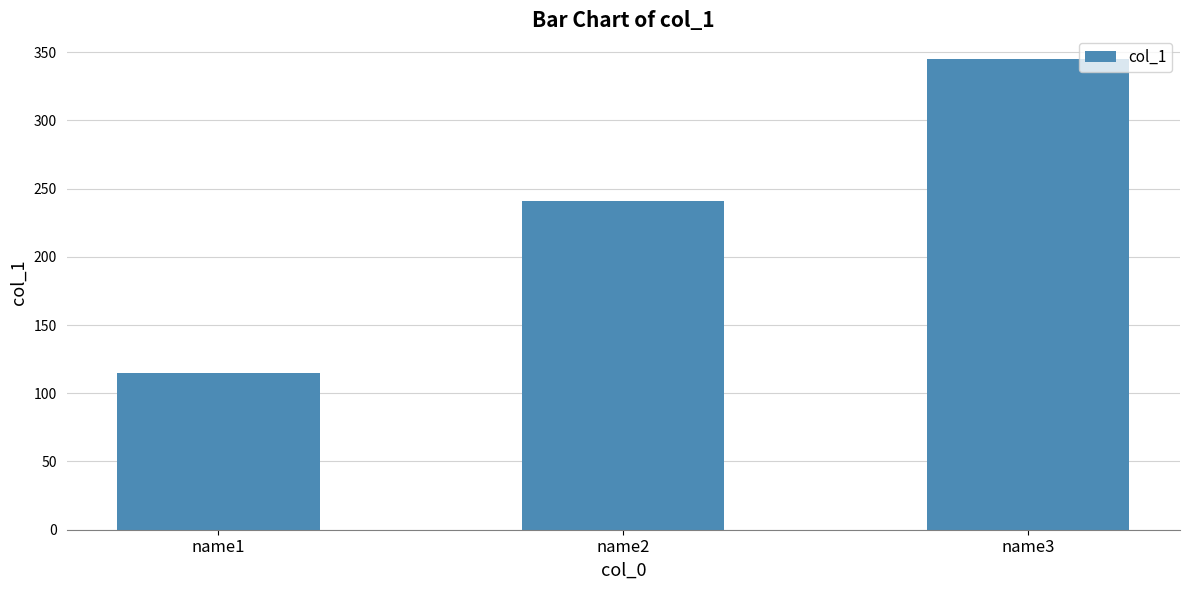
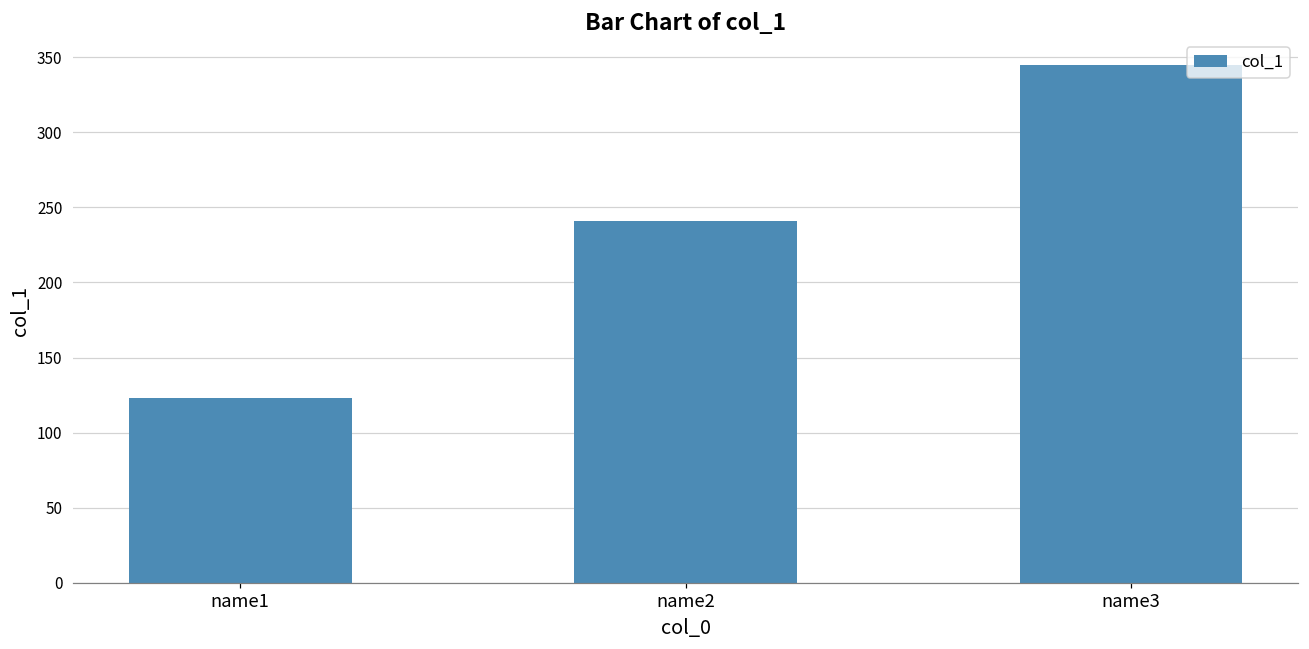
  {
-   "name1": 115,
+   "name1": 123,
    "name2": 241,
    "name3": 345
  }
